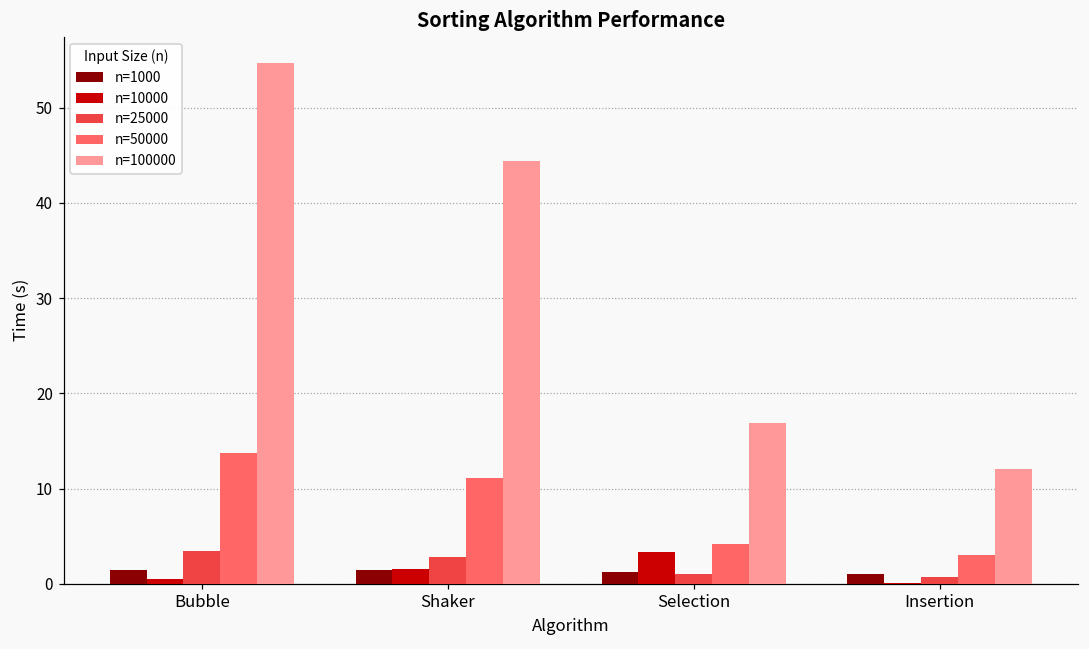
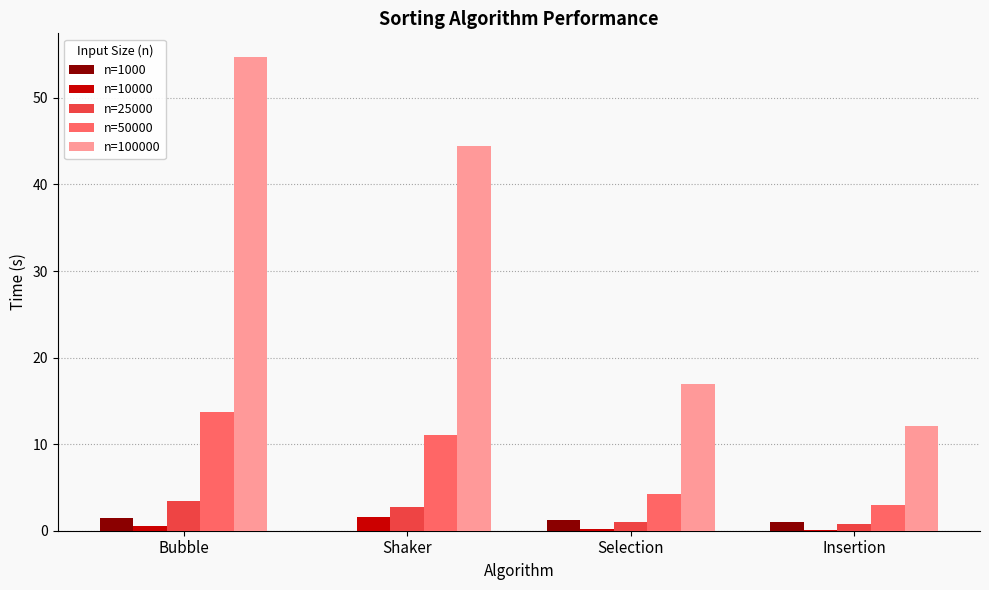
  {
    "n=1000": {
      "Bubble": 1,
-     "Shaker": 1,
+     "Shaker": 0,
      "Selection": 1,
      "Insertion": 1
    },
    "n=10000": {
      "Bubble": 1,
      "Shaker": 2,
-     "Selection": 3
+     "Selection": 0
    },
    "n=100000": {
      "Bubble": 55,
      "Shaker": 44,
      "Selection": 17,
      "Insertion": 12
    }
  }
